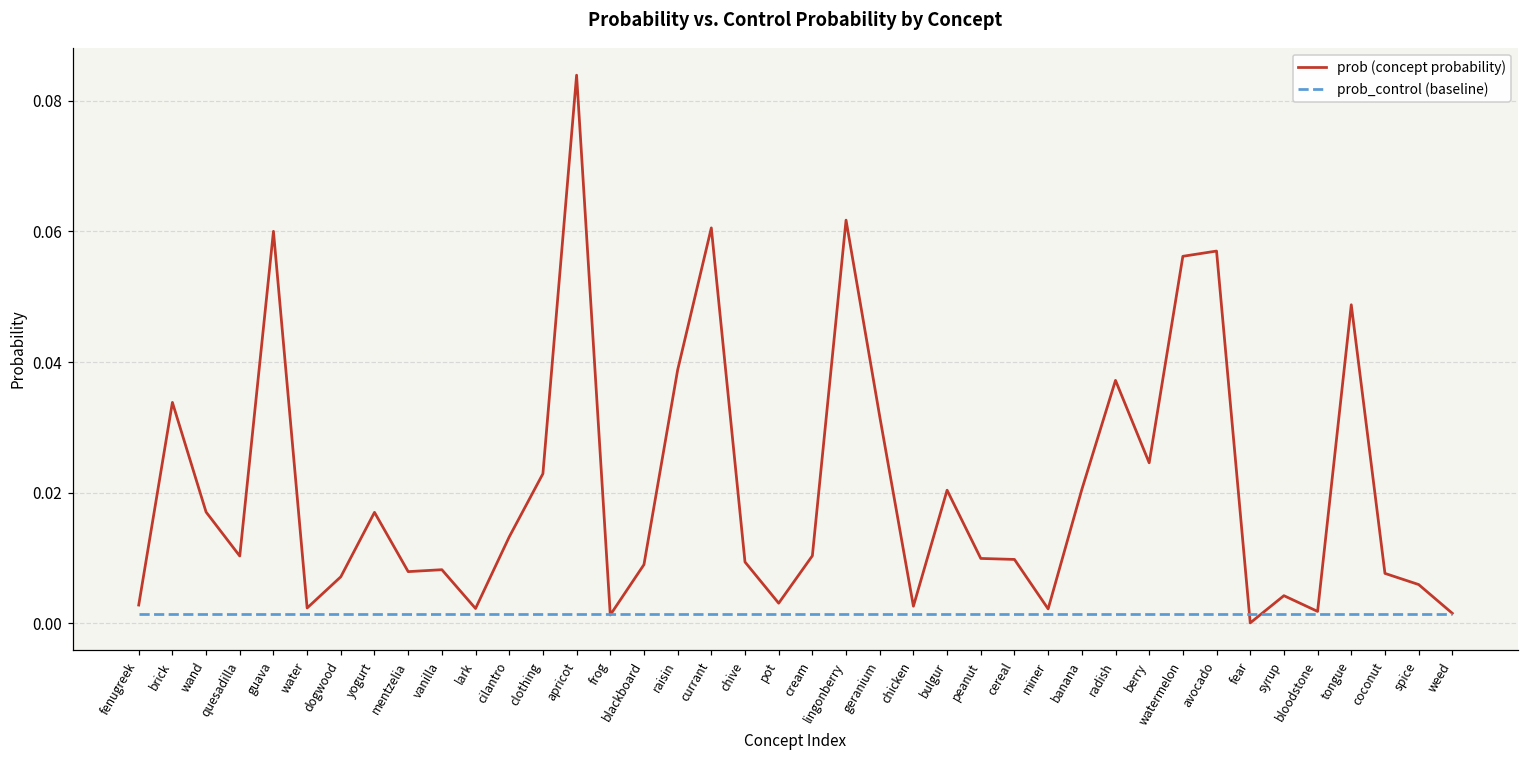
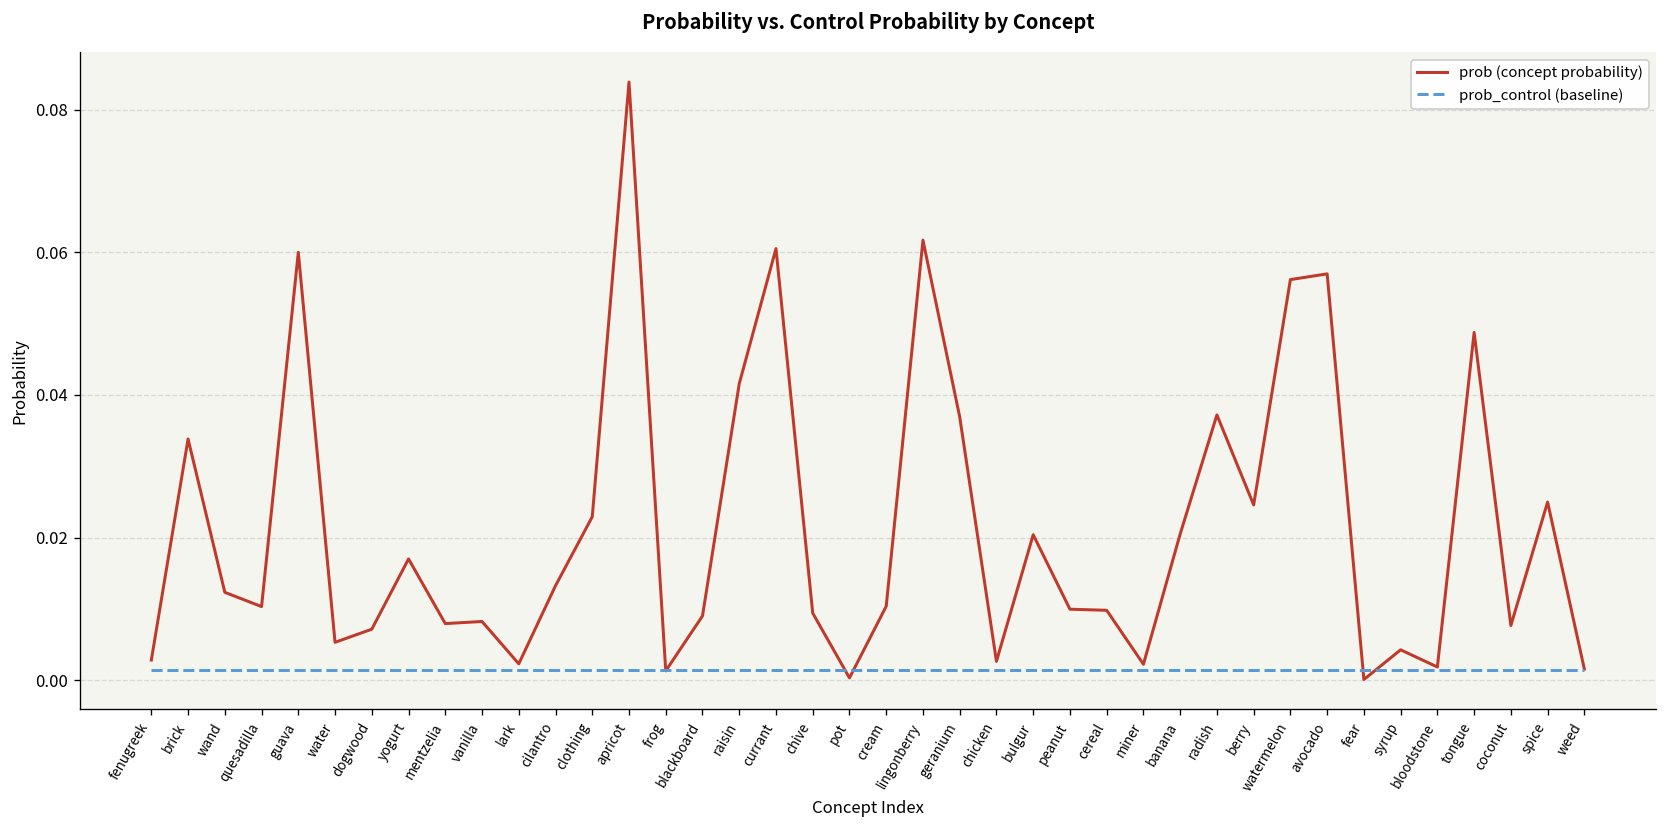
  {
    "prob (concept probability)": {
      "fenugreek": 0.003,
      "brick": 0.034,
-     "wand": 0.017,
+     "wand": 0.012,
      "quesadilla": 0.010,
      "guava": 0.060,
-     "water": 0.002,
+     "water": 0.005,
      "dogwood": 0.007,
      "yogurt": 0.017,
      "mentzelia": 0.008,
      "vanilla": 0.008,
      "lark": 0.002,
      "cilantro": 0.013,
      "clothing": 0.023,
      "apricot": 0.084,
      "blackboard": 0.009,
-     "raisin": 0.039,
+     "raisin": 0.042,
      "currant": 0.061,
      "chive": 0.009,
-     "pot": 0.003,
+     "pot": 0.000,
      "cream": 0.010,
      "lingonberry": 0.062,
-     "geranium": 0.032,
+     "geranium": 0.037,
      "chicken": 0.003,
      "bulgur": 0.020,
      "peanut": 0.010,
      "cereal": 0.010,
      "miner": 0.002,
      "banana": 0.020,
      "radish": 0.037,
      "berry": 0.025,
      "watermelon": 0.056,
      "avocado": 0.057,
      "fear": 0.000,
      "syrup": 0.004,
      "tongue": 0.049,
      "coconut": 0.008,
-     "spice": 0.006
+     "spice": 0.025
    },
    "prob_control (baseline)": {
      "fenugreek": 0.001,
      "brick": 0.001,
      "wand": 0.001,
      "quesadilla": 0.001,
      "guava": 0.001,
      "water": 0.001,
      "dogwood": 0.001,
      "yogurt": 0.001,
      "mentzelia": 0.001,
      "vanilla": 0.001,
      "lark": 0.001,
      "cilantro": 0.001,
      "clothing": 0.001,
      "apricot": 0.001,
      "blackboard": 0.001,
      "raisin": 0.001,
      "currant": 0.001,
      "chive": 0.001,
      "pot": 0.001,
      "cream": 0.001,
      "lingonberry": 0.001,
      "geranium": 0.001,
      "chicken": 0.001,
      "bulgur": 0.001,
      "peanut": 0.001,
      "cereal": 0.001,
      "miner": 0.001,
      "banana": 0.001,
      "radish": 0.001,
      "berry": 0.001,
      "watermelon": 0.001,
      "avocado": 0.001,
      "fear": 0.001,
      "syrup": 0.001,
      "tongue": 0.001,
      "coconut": 0.001,
      "spice": 0.001
    }
  }
